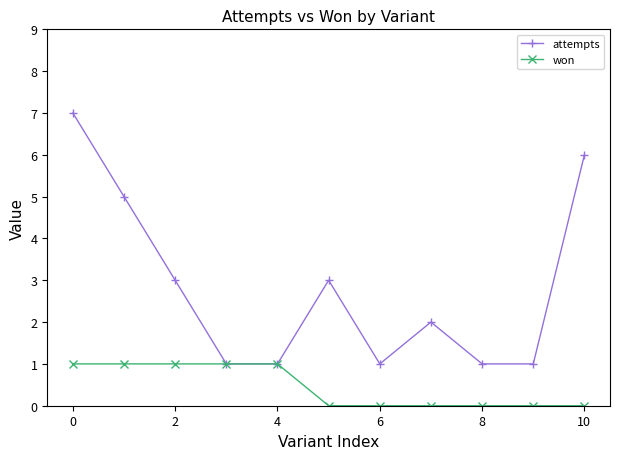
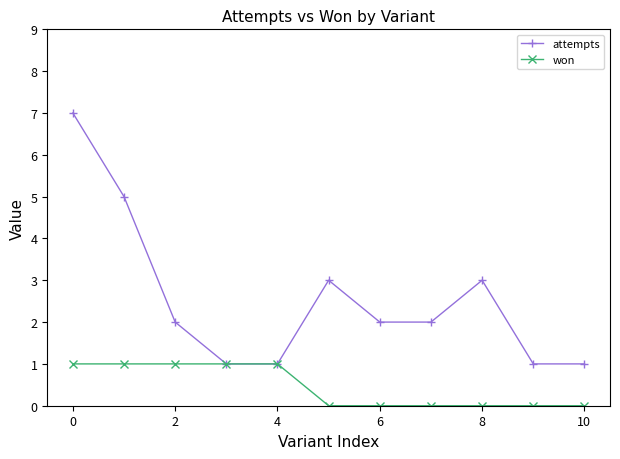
  {
    "attempts": {
      "0": 7,
-     "2": 3,
-     "6": 1,
-     "8": 1,
-     "10": 6
+     "2": 2,
+     "6": 2,
+     "8": 3,
+     "10": 1
    },
    "won": {
      "0": 1,
      "2": 1,
      "6": 0,
      "8": 0,
      "10": 0
    }
  }
